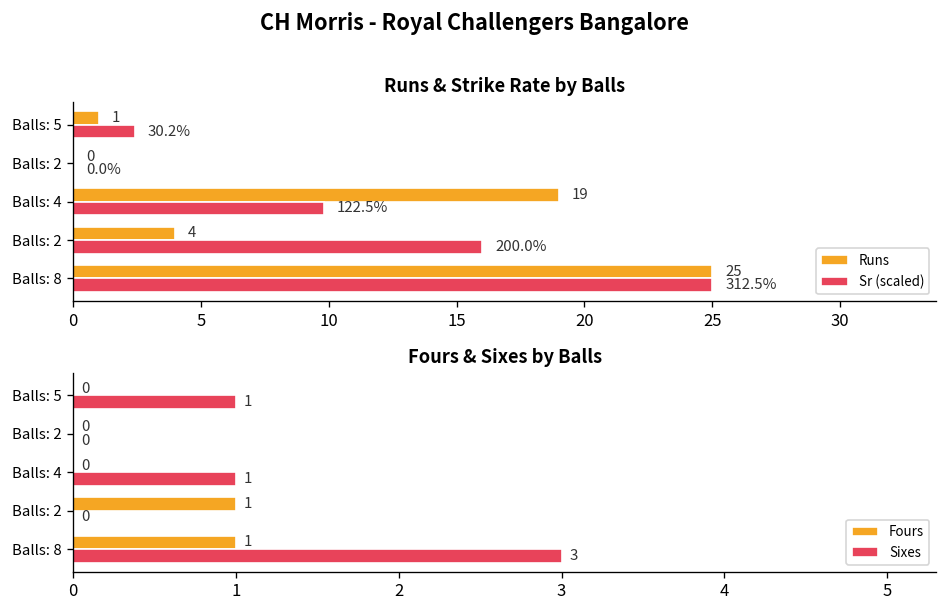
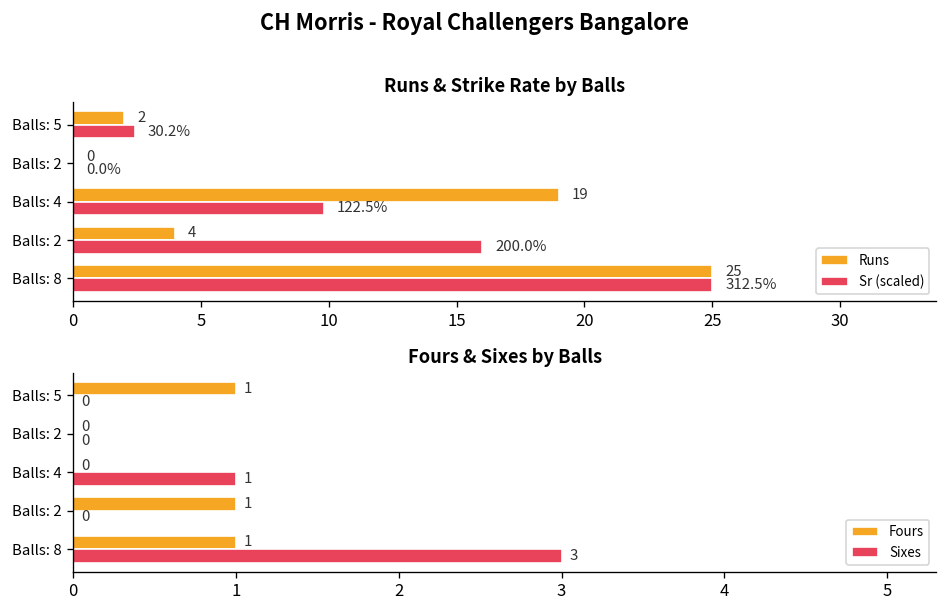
  {
    "Runs & Strike Rate by Balls": {
      "Runs": {
-       "Balls: 5": 1,
+       "Balls: 5": 2,
        "Balls: 4": 19,
        "Balls: 8": 25
      },
      "Sr (scaled)": {
        "Balls: 5": 2
      }
    },
    "Fours & Sixes by Balls": {
      "Fours": {
-       "Balls: 5": 0,
+       "Balls: 5": 1,
        "Balls: 4": 0,
        "Balls: 8": 1
      },
      "Sixes": {
-       "Balls: 5": 1,
+       "Balls: 5": 0,
        "Balls: 4": 1,
        "Balls: 8": 3
      }
    }
  }
